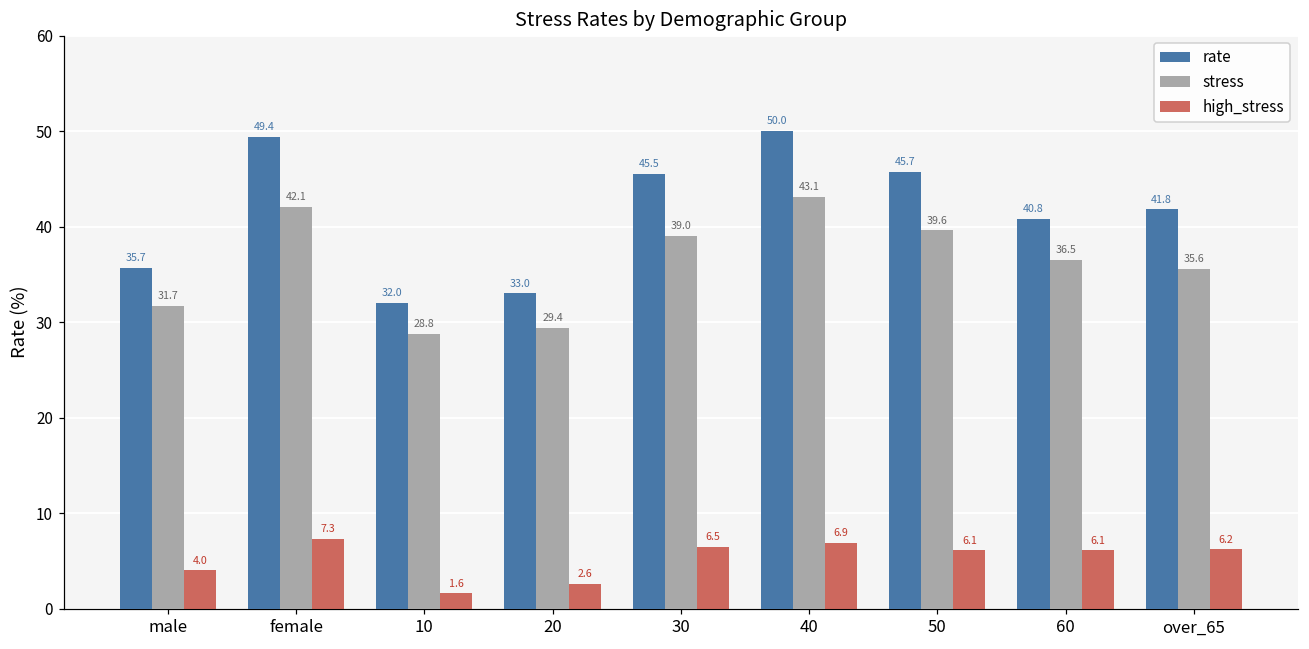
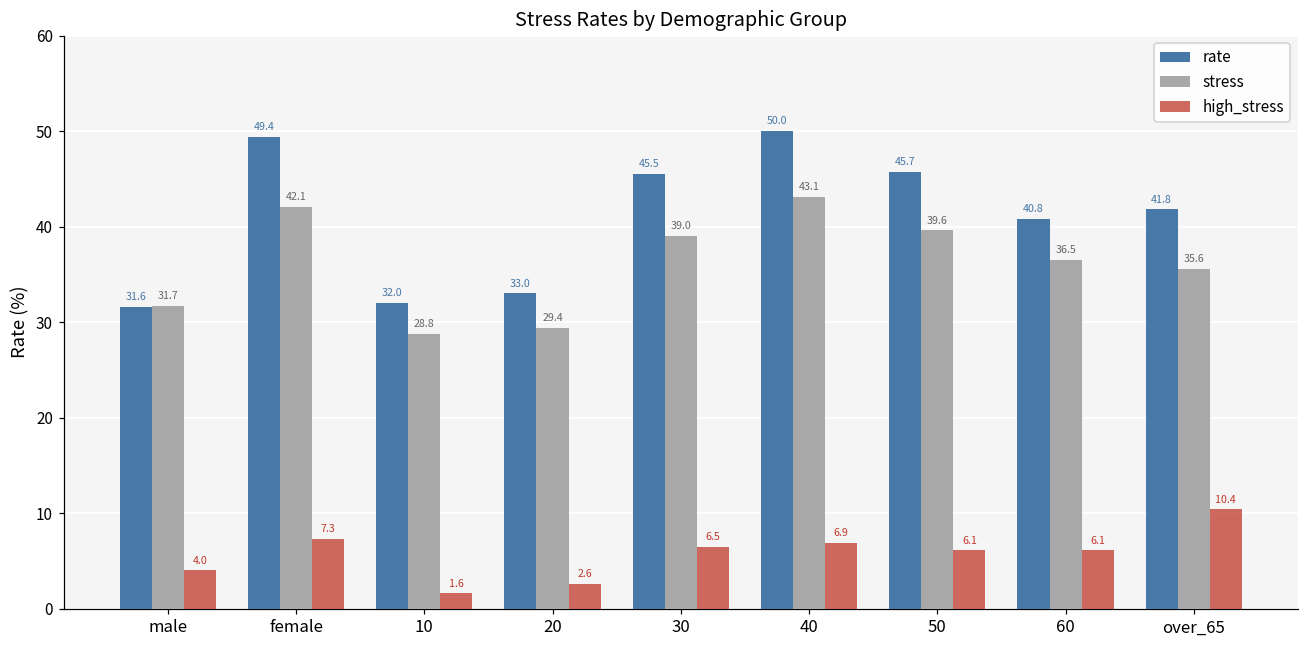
  {
    "rate": {
-     "male": 35.7,
+     "male": 31.6,
      "female": 49.4,
      "10": 32.0,
      "20": 33.0,
      "30": 45.5,
      "40": 50.0,
      "50": 45.7,
      "60": 40.8,
      "over_65": 41.8
    },
    "stress": {
      "male": 31.7,
      "female": 42.1,
      "10": 28.8,
      "20": 29.4,
      "30": 39.0,
      "40": 43.1,
      "50": 39.6,
      "60": 36.5,
      "over_65": 35.6
    },
    "high_stress": {
      "male": 4.0,
      "female": 7.3,
      "10": 1.6,
      "20": 2.6,
      "30": 6.5,
      "40": 6.9,
      "50": 6.1,
      "60": 6.1,
-     "over_65": 6.2
+     "over_65": 10.4
    }
  }
